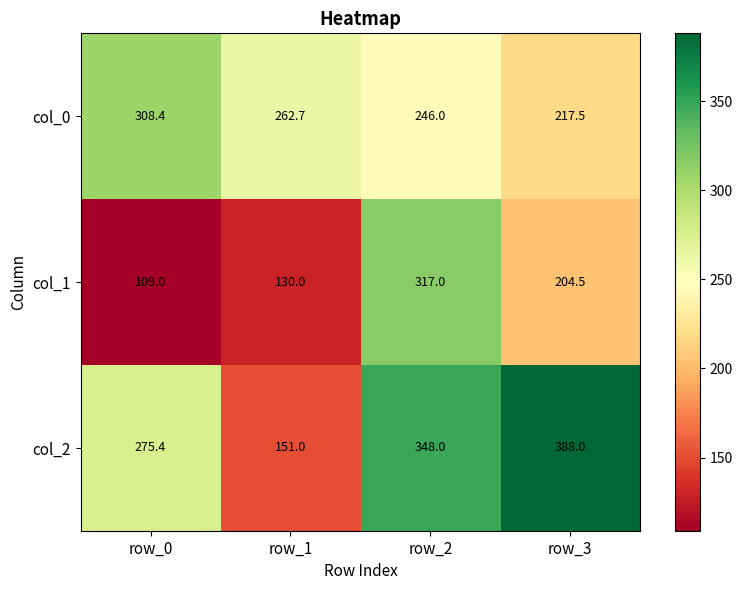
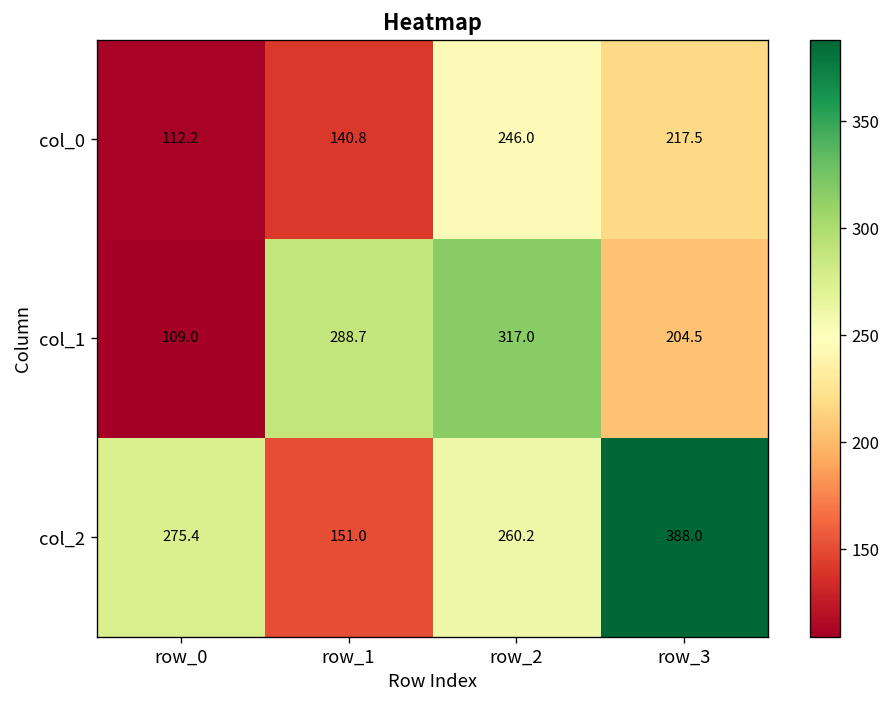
  {
    "col_0": {
-     "row_0": 308.4,
-     "row_1": 262.7,
+     "row_0": 112.2,
+     "row_1": 140.8,
      "row_2": 246.0,
      "row_3": 217.5
    },
    "col_1": {
      "row_0": 109.0,
-     "row_1": 130.0,
+     "row_1": 288.7,
      "row_2": 317.0,
      "row_3": 204.5
    },
    "col_2": {
      "row_0": 275.4,
      "row_1": 151.0,
-     "row_2": 348.0,
+     "row_2": 260.2,
      "row_3": 388.0
    }
  }
